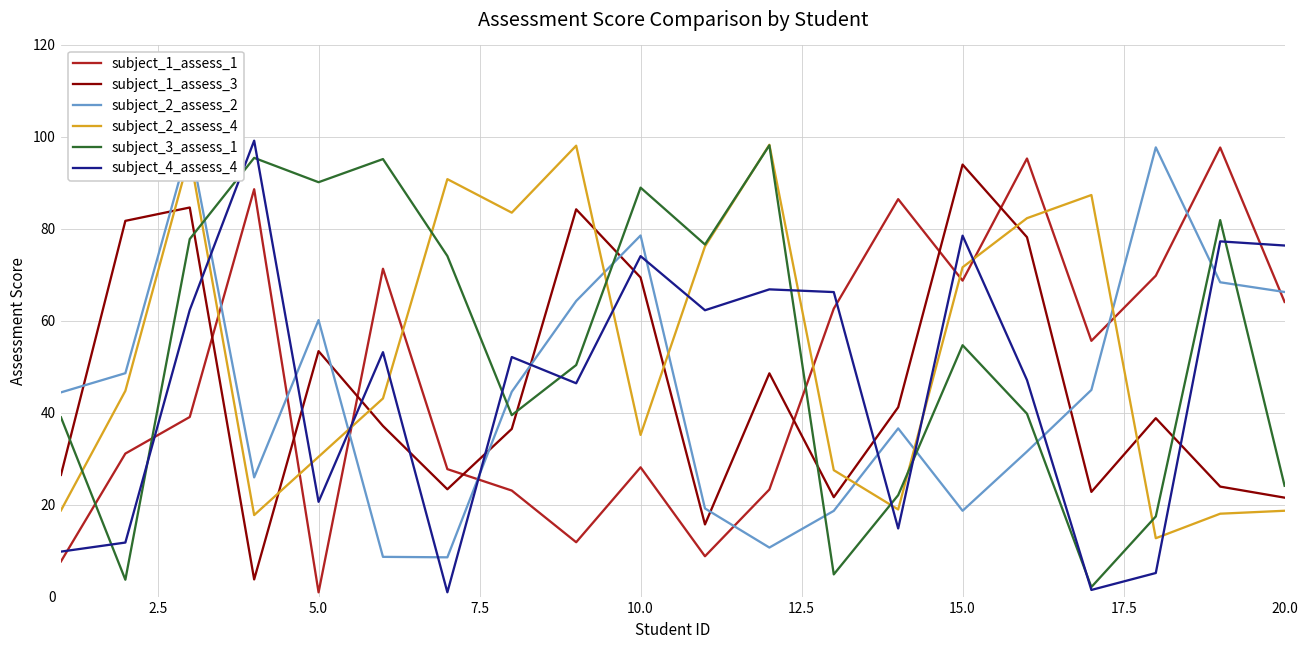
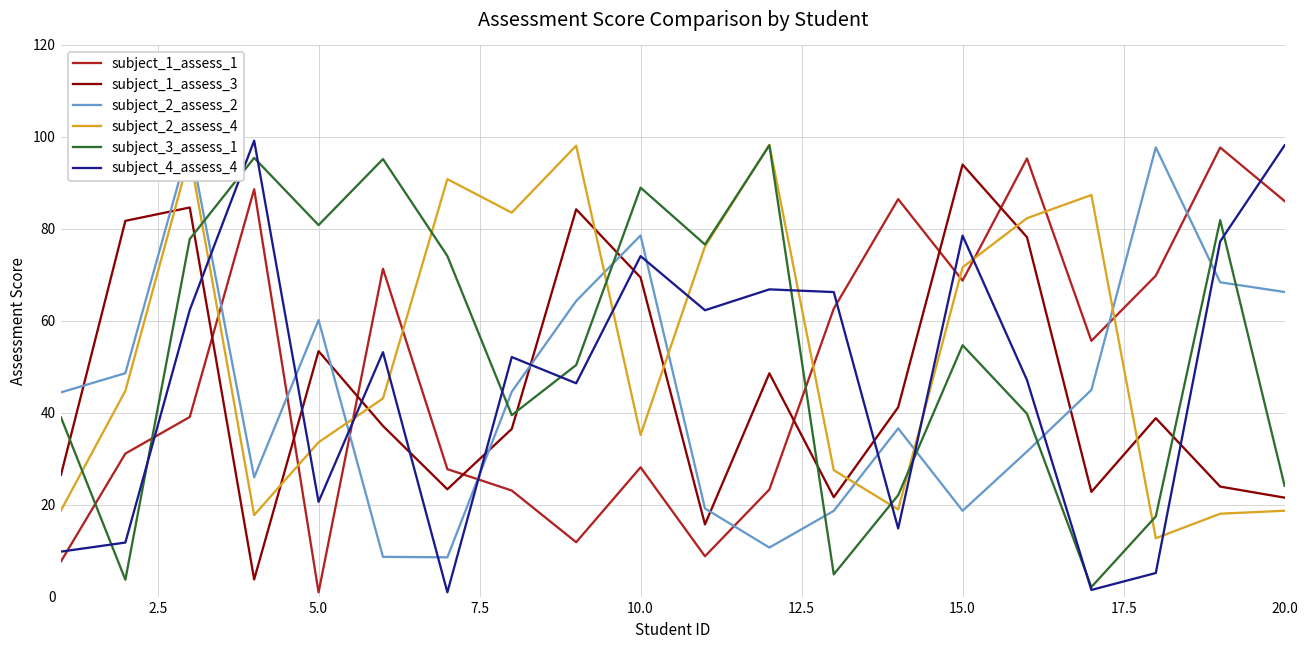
  {
    "subject_1_assess_1": {
      "5.0": 1,
      "10.0": 28,
      "15.0": 69,
-     "20.0": 64
+     "20.0": 86
    },
    "subject_1_assess_3": {
      "5.0": 53,
      "10.0": 69,
      "15.0": 94,
      "20.0": 22
    },
    "subject_2_assess_2": {
      "5.0": 60,
      "10.0": 79,
      "15.0": 19,
      "20.0": 66
    },
    "subject_2_assess_4": {
-     "5.0": 30,
+     "5.0": 34,
      "10.0": 35,
      "15.0": 72,
      "20.0": 19
    },
    "subject_3_assess_1": {
-     "5.0": 90,
+     "5.0": 81,
      "10.0": 89,
      "15.0": 55,
      "20.0": 24
    },
    "subject_4_assess_4": {
      "5.0": 21,
      "10.0": 74,
      "15.0": 79,
-     "20.0": 76
+     "20.0": 98
    }
  }
